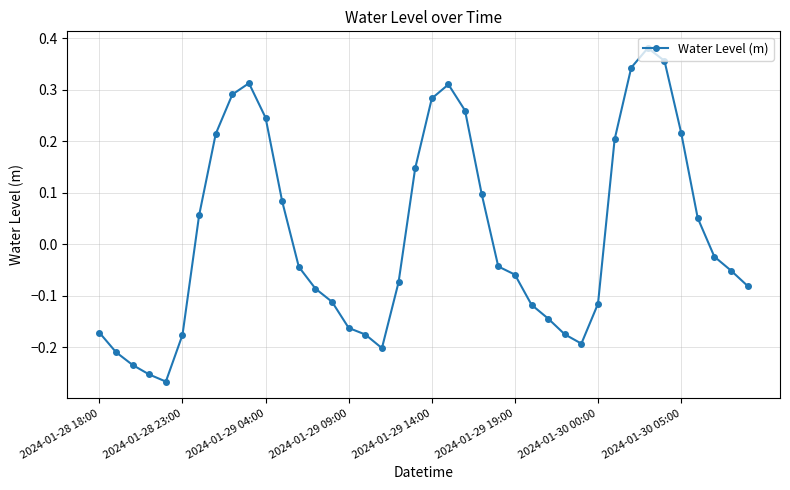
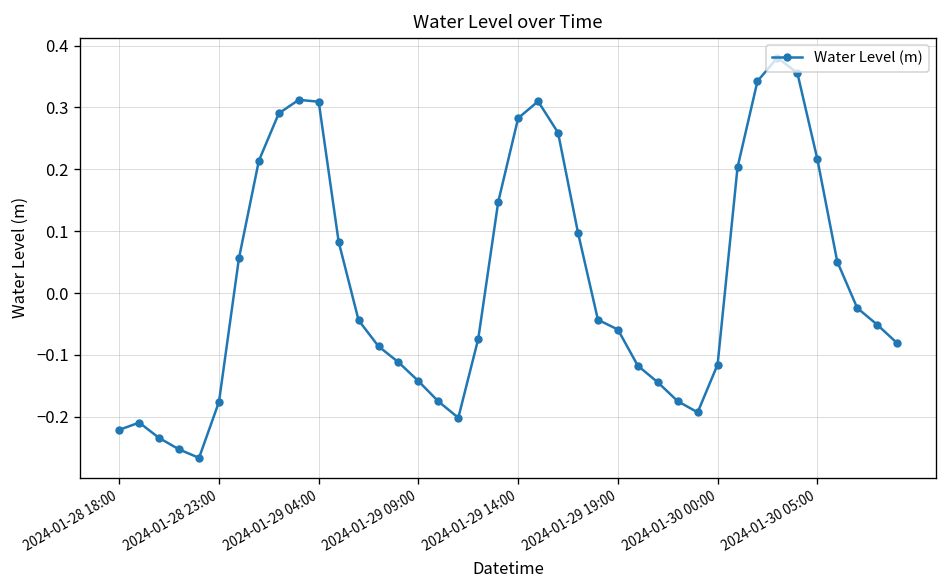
  {
-   "2024-01-28 18:00": -0.17,
+   "2024-01-28 18:00": -0.22,
    "2024-01-28 23:00": -0.18,
-   "2024-01-29 04:00": 0.25,
-   "2024-01-29 09:00": -0.16,
+   "2024-01-29 04:00": 0.31,
+   "2024-01-29 09:00": -0.14,
    "2024-01-29 14:00": 0.28,
    "2024-01-29 19:00": -0.06,
    "2024-01-30 00:00": -0.12,
    "2024-01-30 05:00": 0.22
  }
